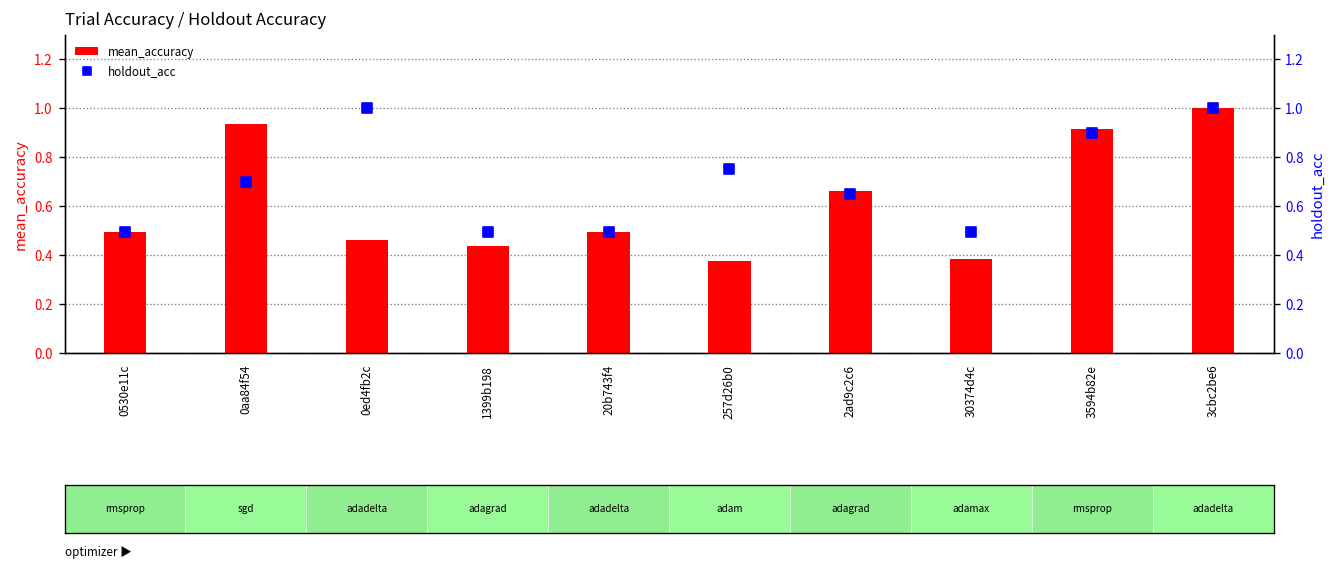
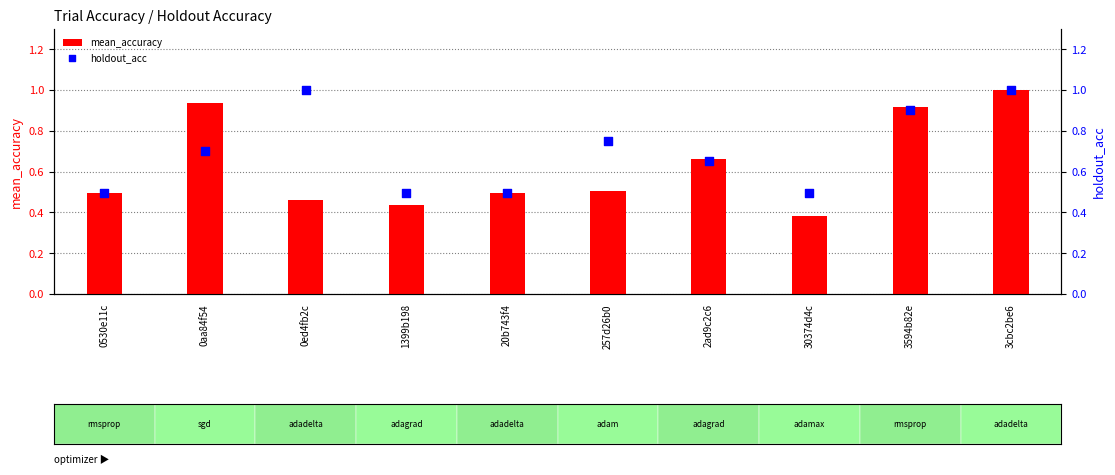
  {
    "Trial Accuracy / Holdout Accuracy": {
      "mean_accuracy": {
        "0530e11c": 0.49,
        "0aa84f54": 0.93,
        "0ed4fb2c": 0.46,
        "1399b198": 0.44,
        "20b743f4": 0.49,
-       "257d26b0": 0.37,
+       "257d26b0": 0.51,
        "2ad9c2c6": 0.66,
        "30374d4c": 0.38,
        "3594b82e": 0.92,
        "3cbc2be6": 1.00
      }
    }
  }
